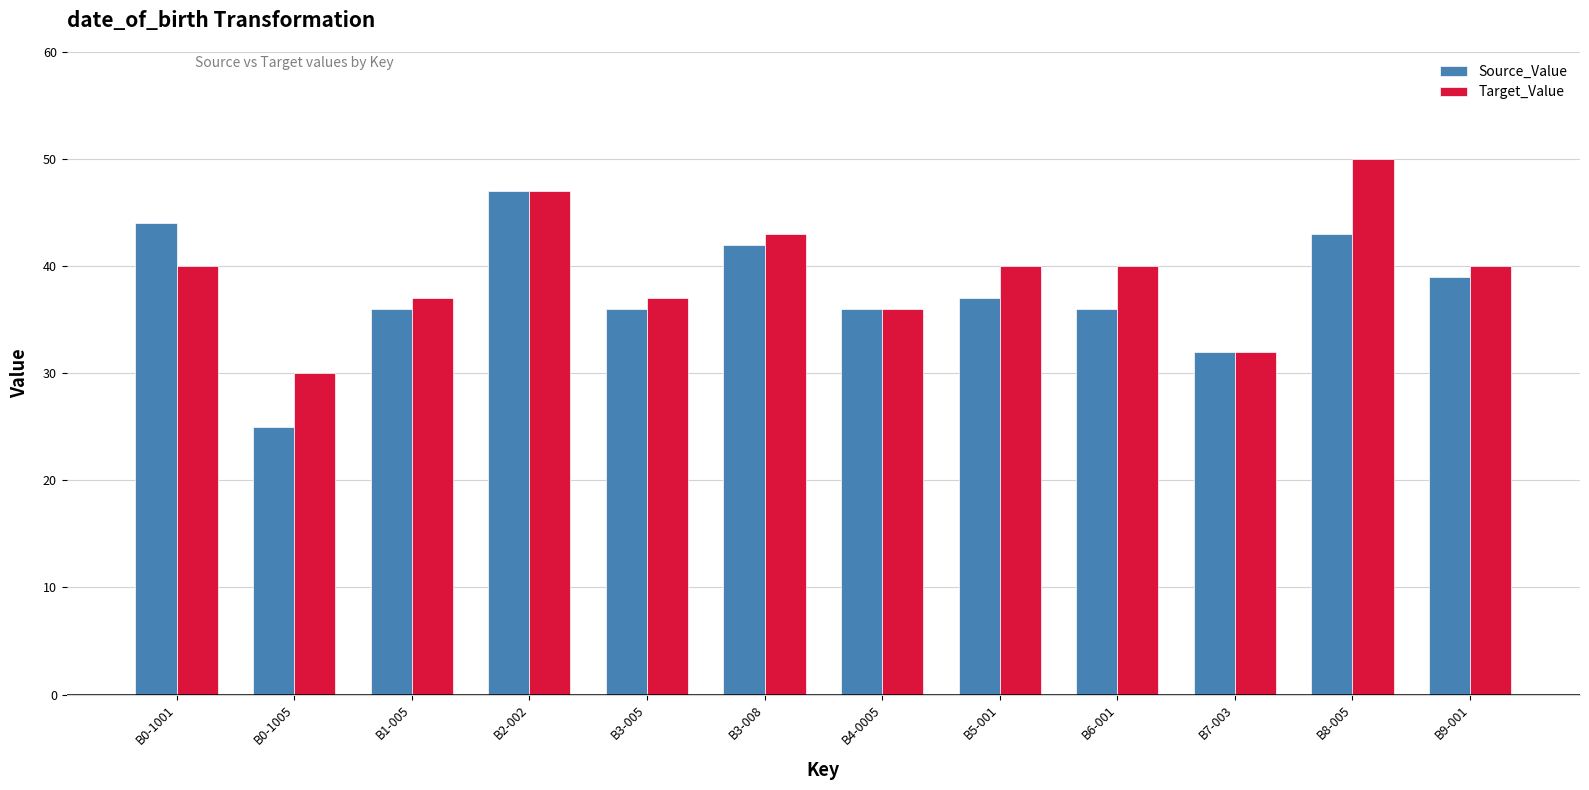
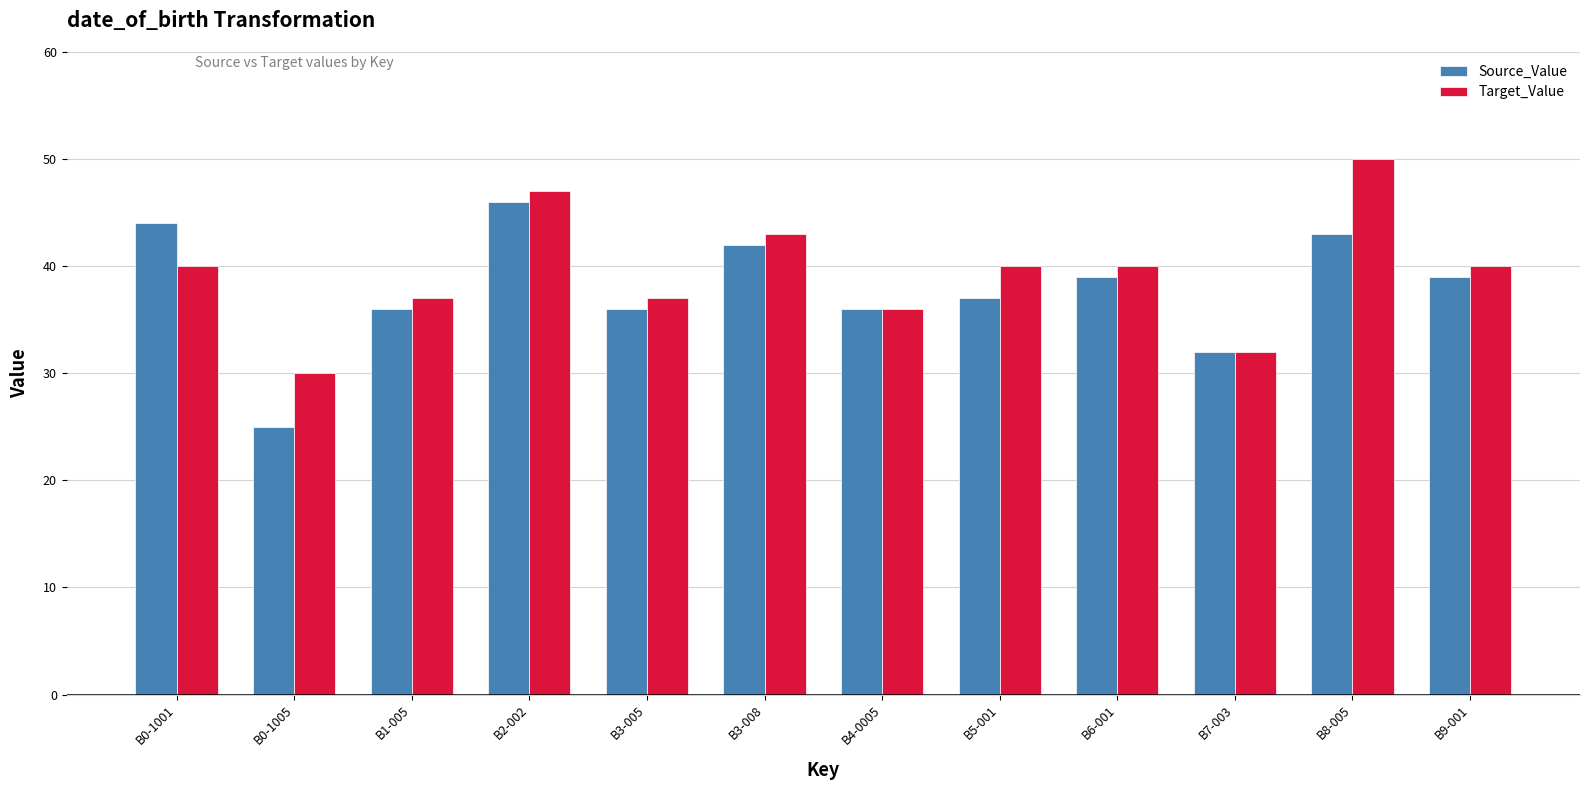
  {
    "Source_Value": {
      "B0-1001": 44,
      "B0-1005": 25,
      "B1-005": 36,
-     "B2-002": 47,
+     "B2-002": 46,
      "B3-005": 36,
      "B3-008": 42,
      "B4-0005": 36,
      "B5-001": 37,
-     "B6-001": 36,
+     "B6-001": 39,
      "B7-003": 32,
      "B8-005": 43,
      "B9-001": 39
    },
    "Target_Value": {
      "B0-1001": 40,
      "B0-1005": 30,
      "B1-005": 37,
      "B2-002": 47,
      "B3-005": 37,
      "B3-008": 43,
      "B4-0005": 36,
      "B5-001": 40,
      "B6-001": 40,
      "B7-003": 32,
      "B8-005": 50,
      "B9-001": 40
    }
  }
